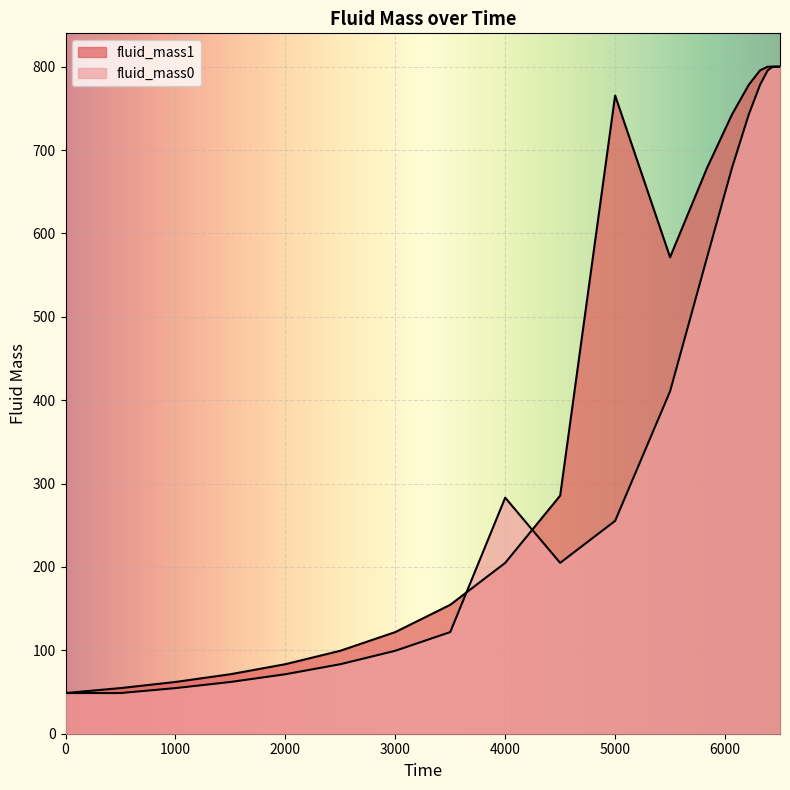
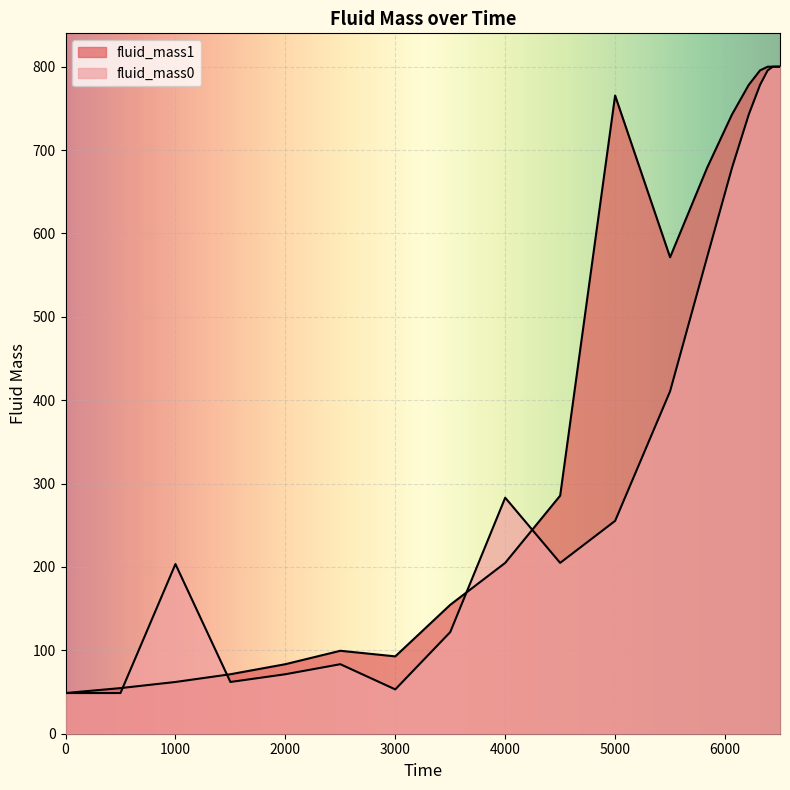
  {
    "fluid_mass1": {
      "1000": 60,
      "2000": 80,
-     "3000": 120,
+     "3000": 90,
      "4000": 200,
      "5000": 770
    },
    "fluid_mass0": {
-     "1000": 50,
+     "1000": 200,
      "2000": 70,
-     "3000": 100,
+     "3000": 50,
      "4000": 280,
      "5000": 260
    }
  }
